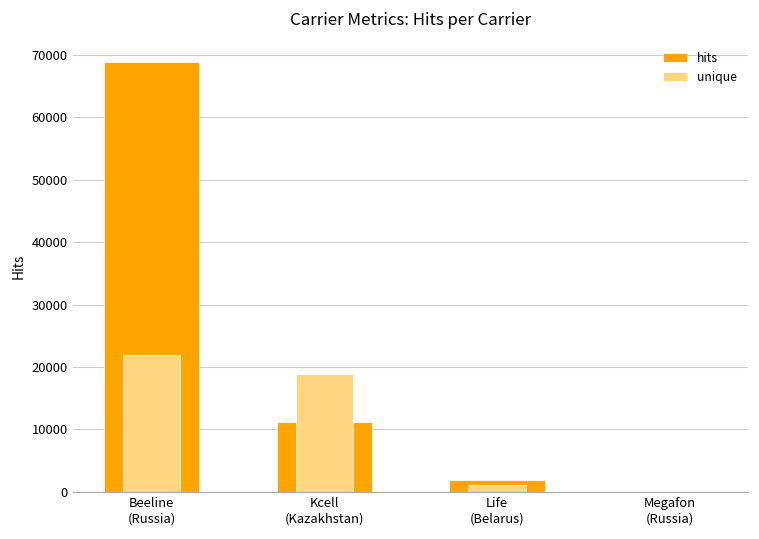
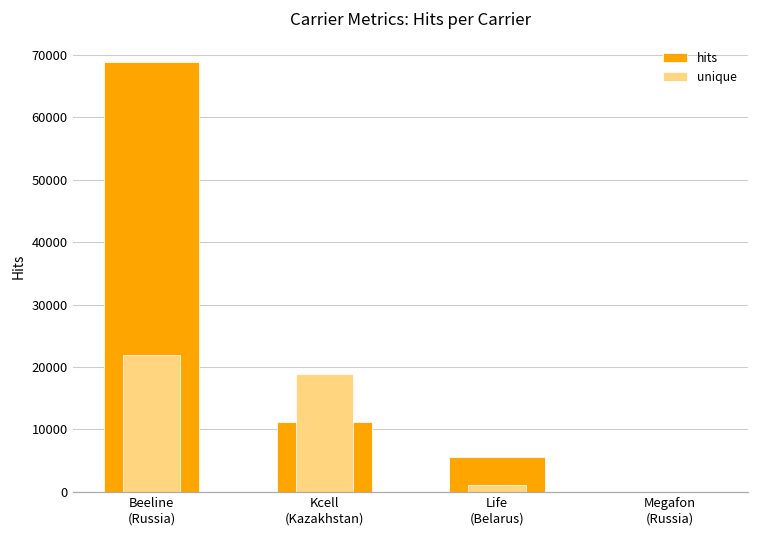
  {
    "hits": {
      "Beeline (Russia)": 69000,
-     "Life (Belarus)": 2000,
+     "Life (Belarus)": 6000,
      "Megafon (Russia)": 0
    },
    "unique": {
      "Kcell (Kazakhstan)": 19000,
      "Megafon (Russia)": 0
    }
  }
